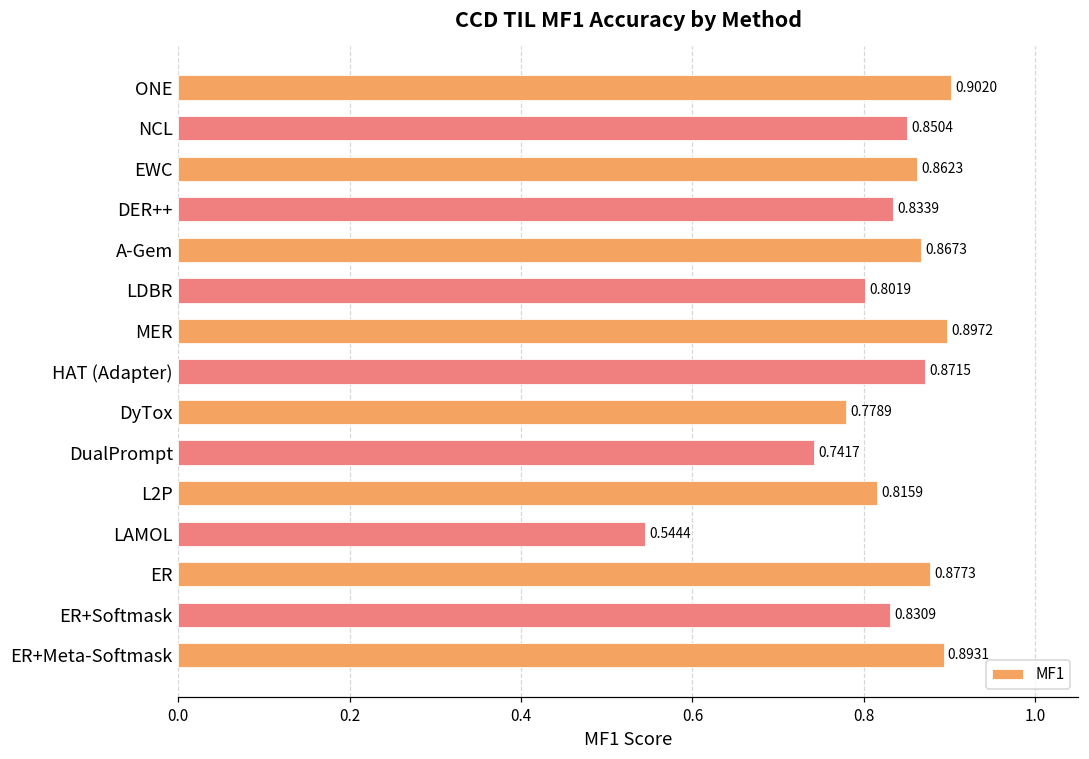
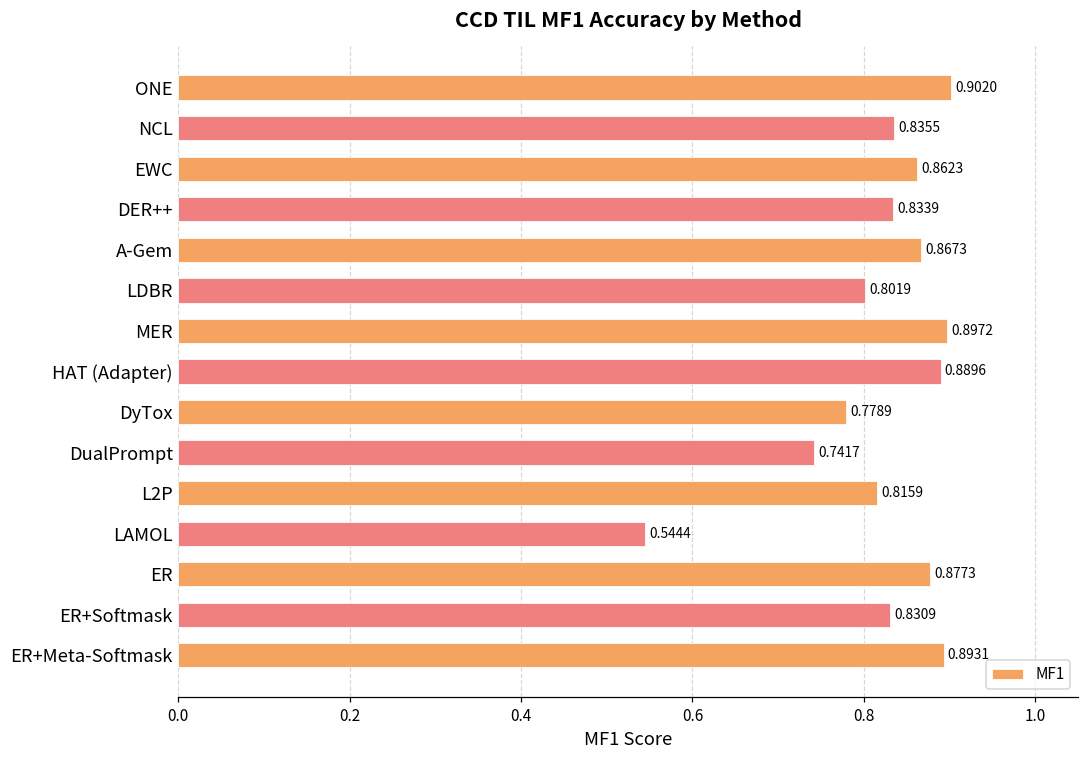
  {
    "ONE": 0.9020,
-   "NCL": 0.8504,
+   "NCL": 0.8355,
    "EWC": 0.8623,
    "DER++": 0.8339,
    "A-Gem": 0.8673,
    "LDBR": 0.8019,
    "MER": 0.8972,
-   "HAT (Adapter)": 0.8715,
+   "HAT (Adapter)": 0.8896,
    "DyTox": 0.7789,
    "DualPrompt": 0.7417,
    "L2P": 0.8159,
    "LAMOL": 0.5444,
    "ER": 0.8773,
    "ER+Softmask": 0.8309
  }
